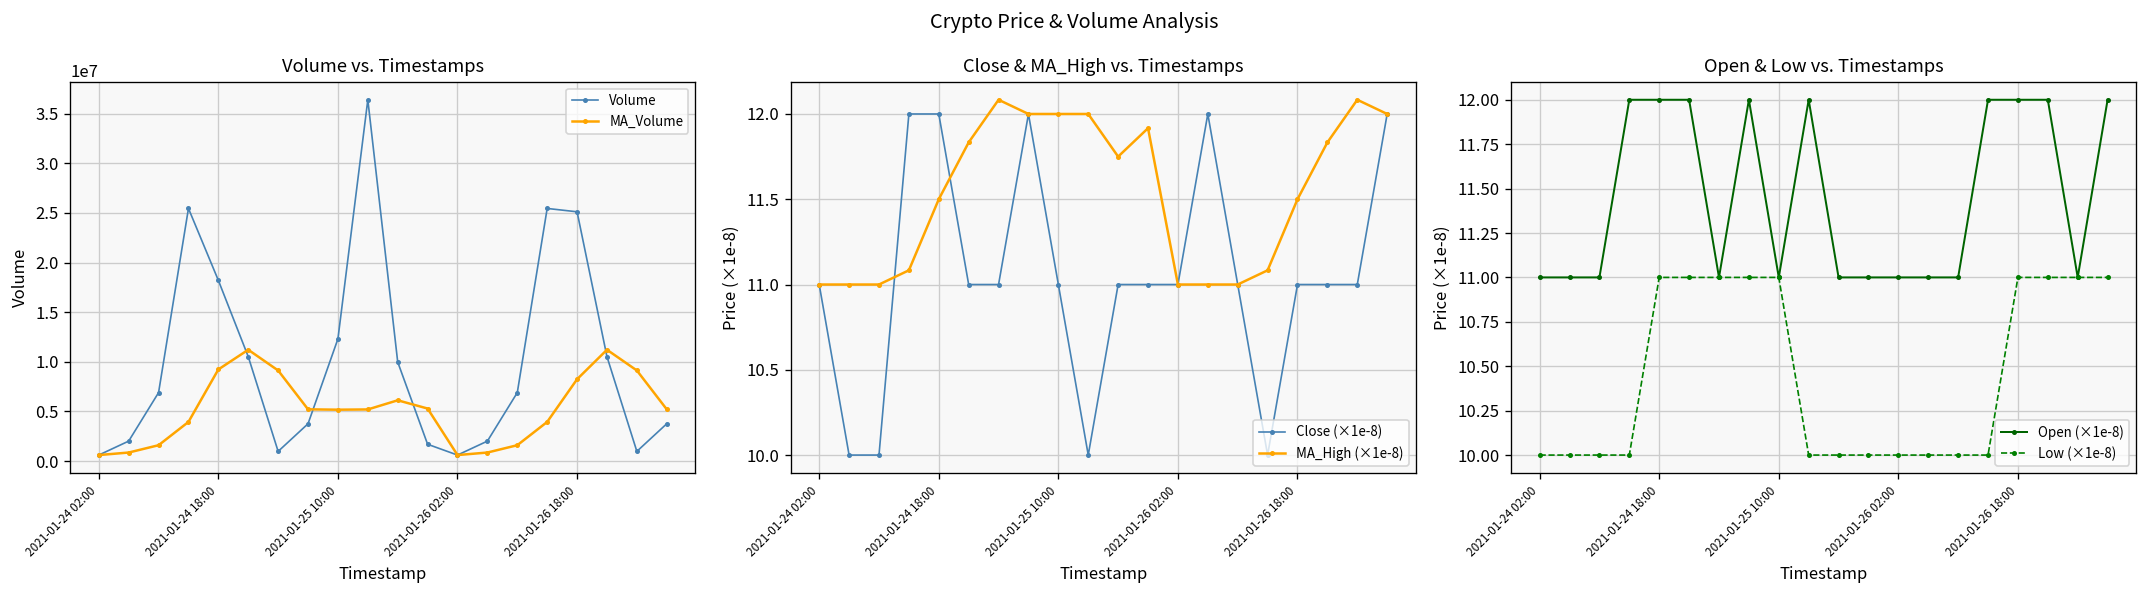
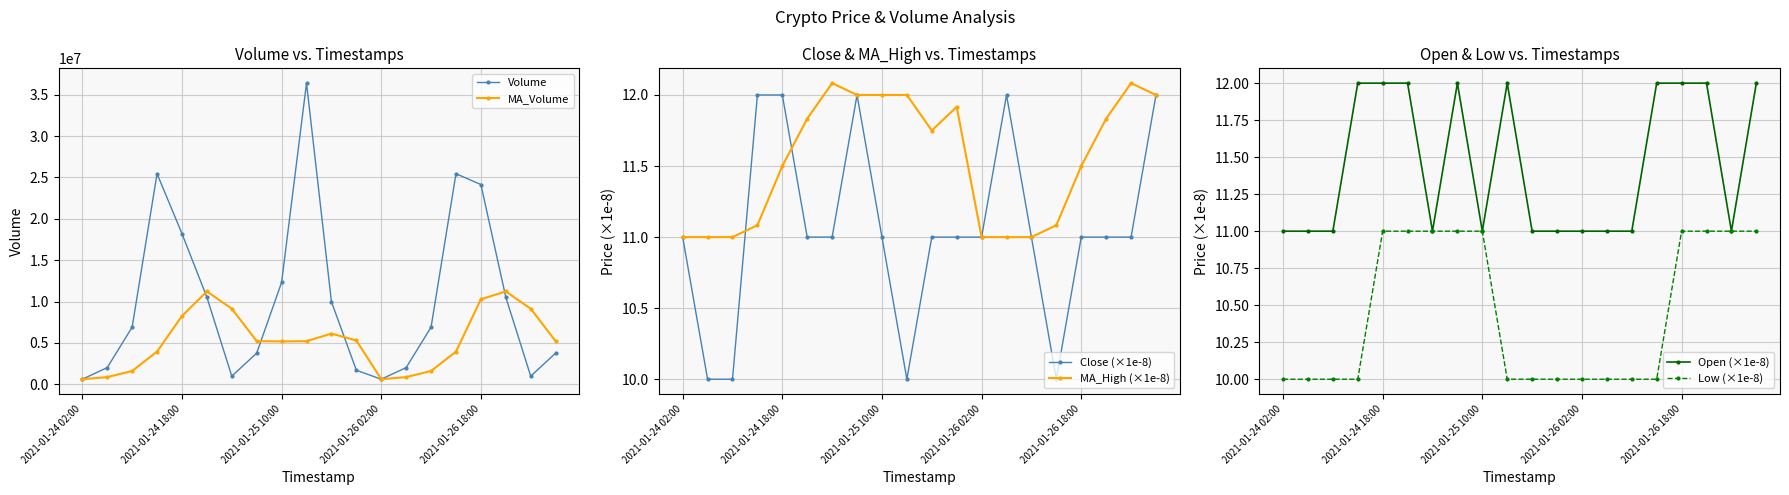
  {
    "Volume vs. Timestamps": {
      "Volume": {
        "2021-01-24 18:00": 18000000,
        "2021-01-25 10:00": 12000000,
-       "2021-01-26 18:00": 25000000
+       "2021-01-26 18:00": 24000000
      },
      "MA_Volume": {
-       "2021-01-24 18:00": 9000000,
+       "2021-01-24 18:00": 8000000,
        "2021-01-25 10:00": 5000000,
-       "2021-01-26 18:00": 8000000
+       "2021-01-26 18:00": 10000000
      }
    },
    "Close & MA_High vs. Timestamps": {
      "Close (×1e-8)": {
        "2021-01-24 18:00": 12.00,
        "2021-01-25 10:00": 11.00,
        "2021-01-26 18:00": 11.00
      },
      "MA_High (×1e-8)": {
        "2021-01-24 18:00": 11.50,
        "2021-01-25 10:00": 12.00,
        "2021-01-26 18:00": 11.50
      }
    }
  }
